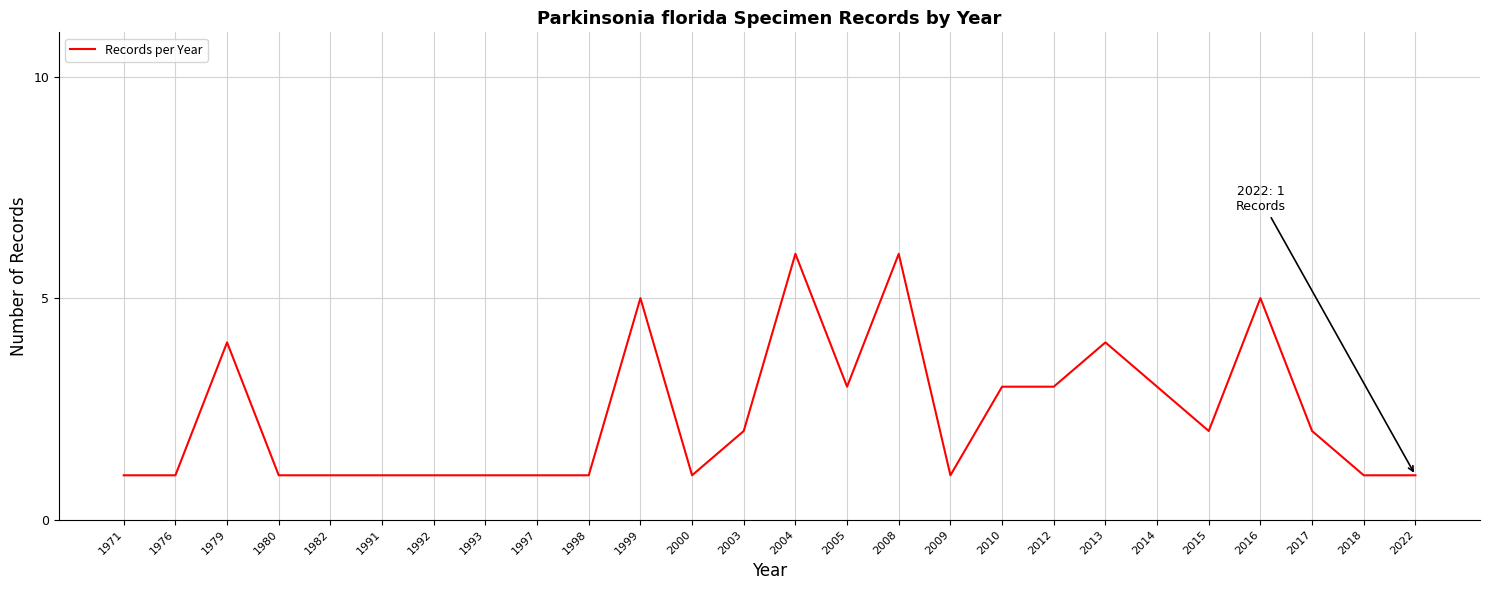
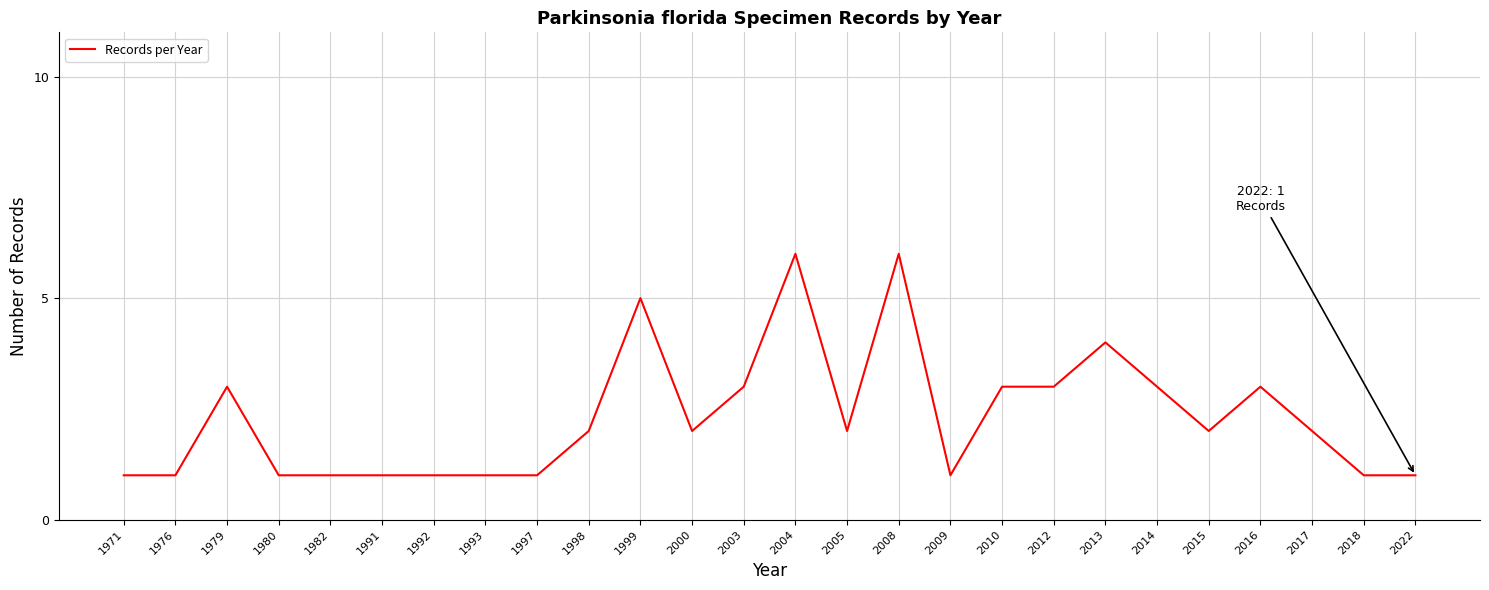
  {
    "1971": 1,
    "1976": 1,
-   "1979": 4,
+   "1979": 3,
    "1980": 1,
    "1982": 1,
    "1991": 1,
    "1992": 1,
    "1993": 1,
    "1997": 1,
-   "1998": 1,
+   "1998": 2,
    "1999": 5,
-   "2000": 1,
-   "2003": 2,
+   "2000": 2,
+   "2003": 3,
    "2004": 6,
-   "2005": 3,
+   "2005": 2,
    "2008": 6,
    "2009": 1,
    "2010": 3,
    "2012": 3,
    "2013": 4,
    "2014": 3,
    "2015": 2,
-   "2016": 5,
+   "2016": 3,
    "2018": 1,
    "2022": 1
  }
